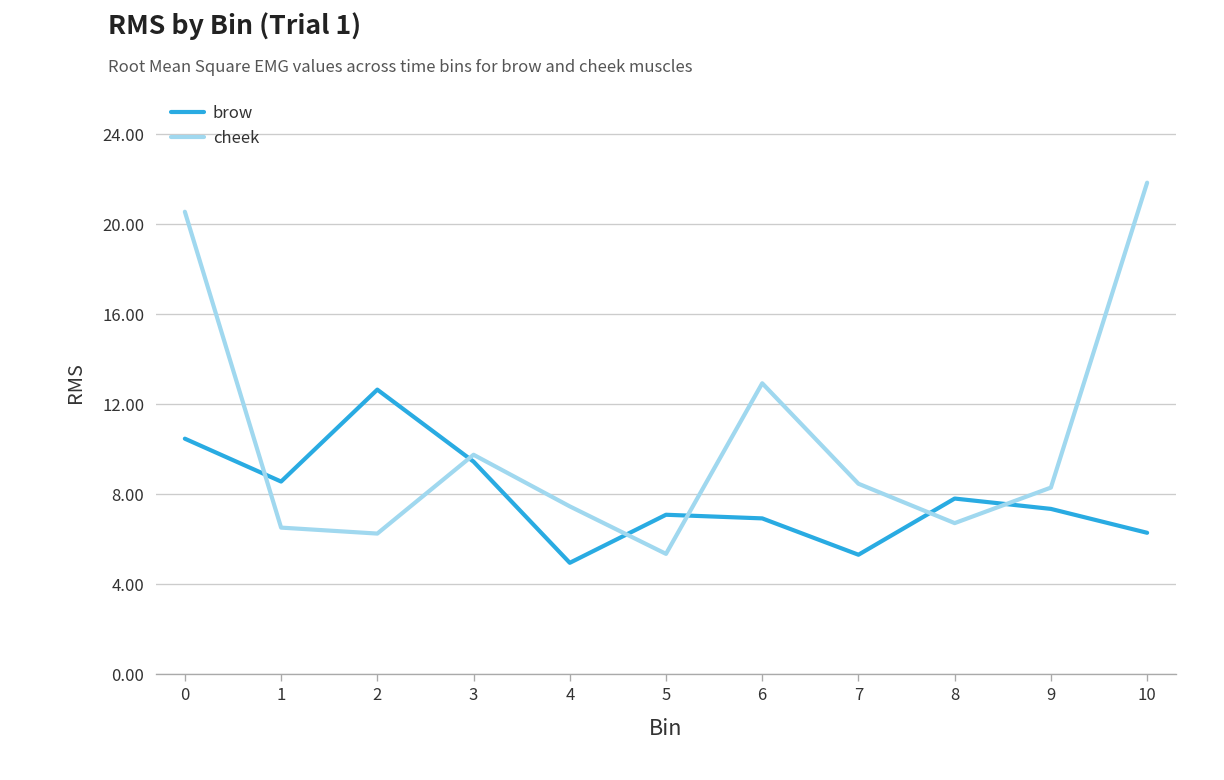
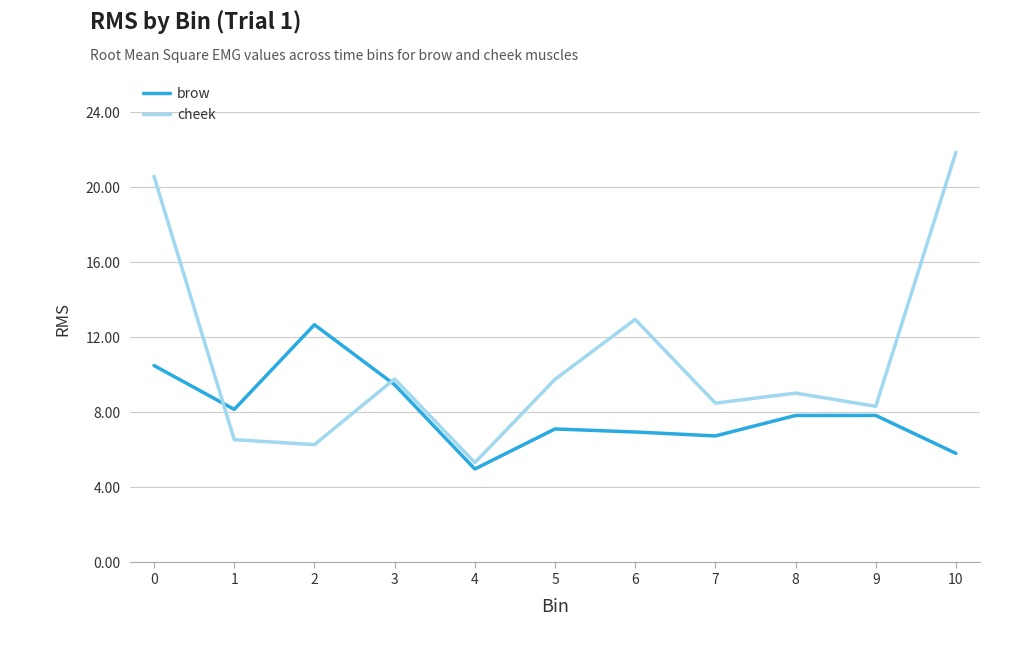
  {
    "brow": {
      "0": 10.5,
-     "1": 8.6,
+     "1": 8.1,
      "2": 12.7,
      "3": 9.5,
      "4": 5.0,
      "5": 7.1,
      "6": 6.9,
-     "7": 5.3,
+     "7": 6.7,
      "8": 7.8,
-     "9": 7.4,
-     "10": 6.3
+     "9": 7.8,
+     "10": 5.8
    },
    "cheek": {
      "0": 20.6,
      "1": 6.5,
      "2": 6.3,
      "3": 9.8,
-     "4": 7.5,
-     "5": 5.4,
+     "4": 5.3,
+     "5": 9.7,
      "6": 12.9,
      "7": 8.5,
-     "8": 6.7,
+     "8": 9.0,
      "9": 8.3,
      "10": 21.9
    }
  }
